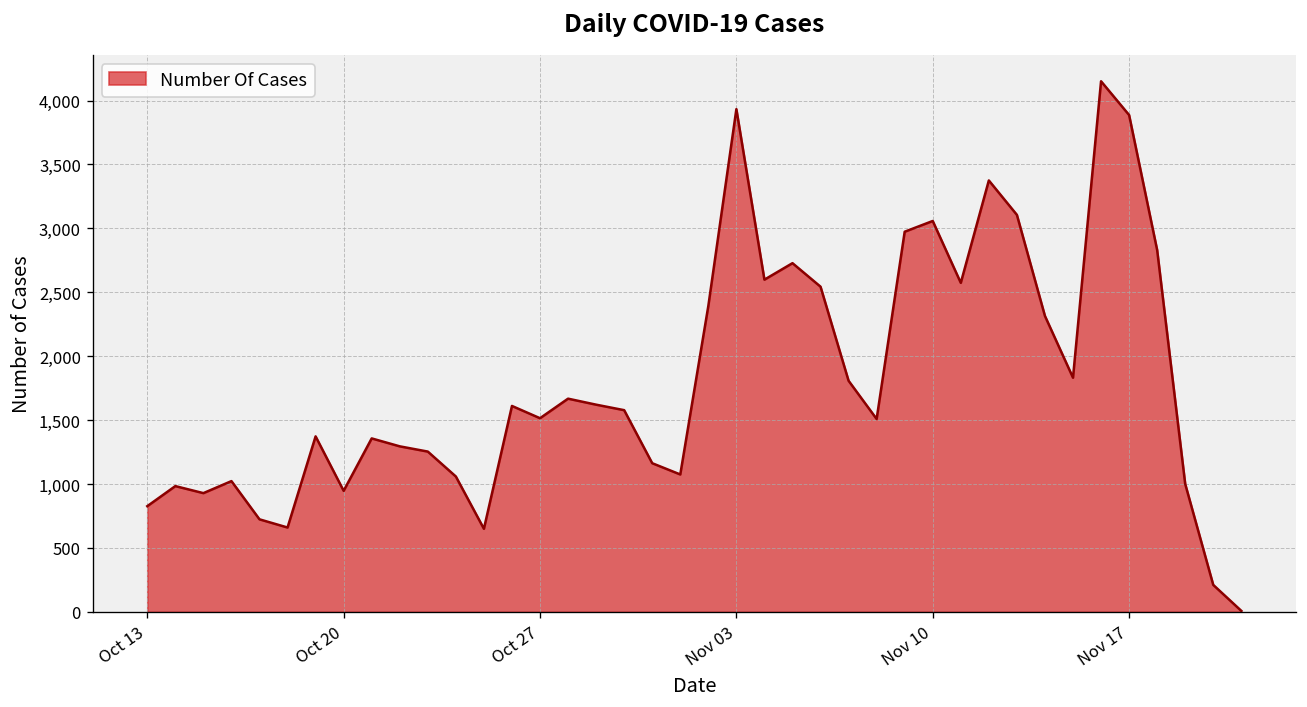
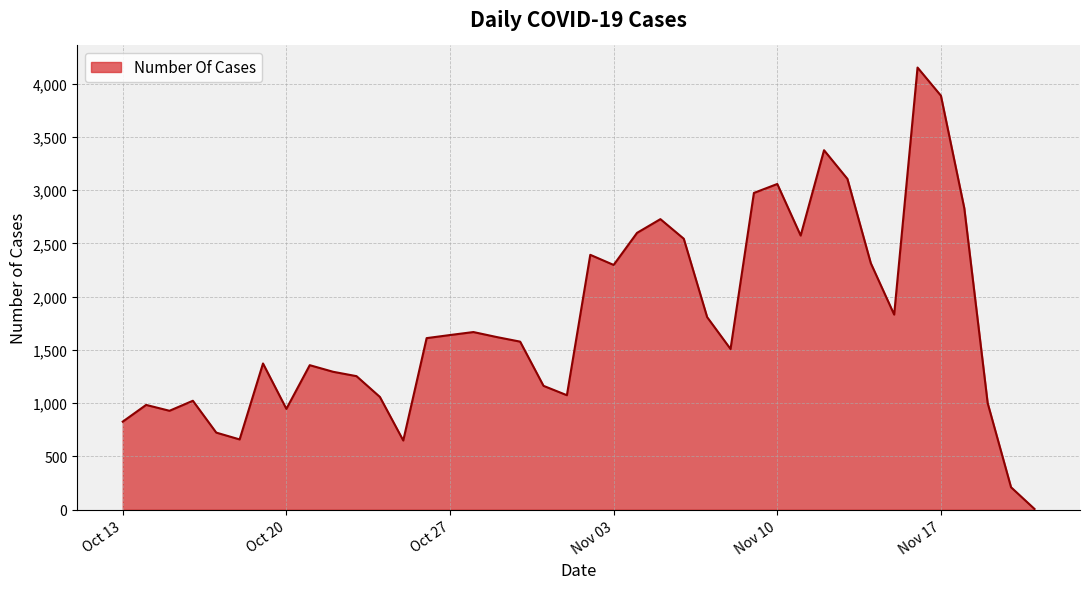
  {
    "Oct 13": "830",
    "Oct 20": "950",
-   "Oct 27": "1,520",
-   "Nov 03": "3,930",
+   "Oct 27": "1,640",
+   "Nov 03": "2,300",
    "Nov 10": "3,060",
    "Nov 17": "3,890"
  }
